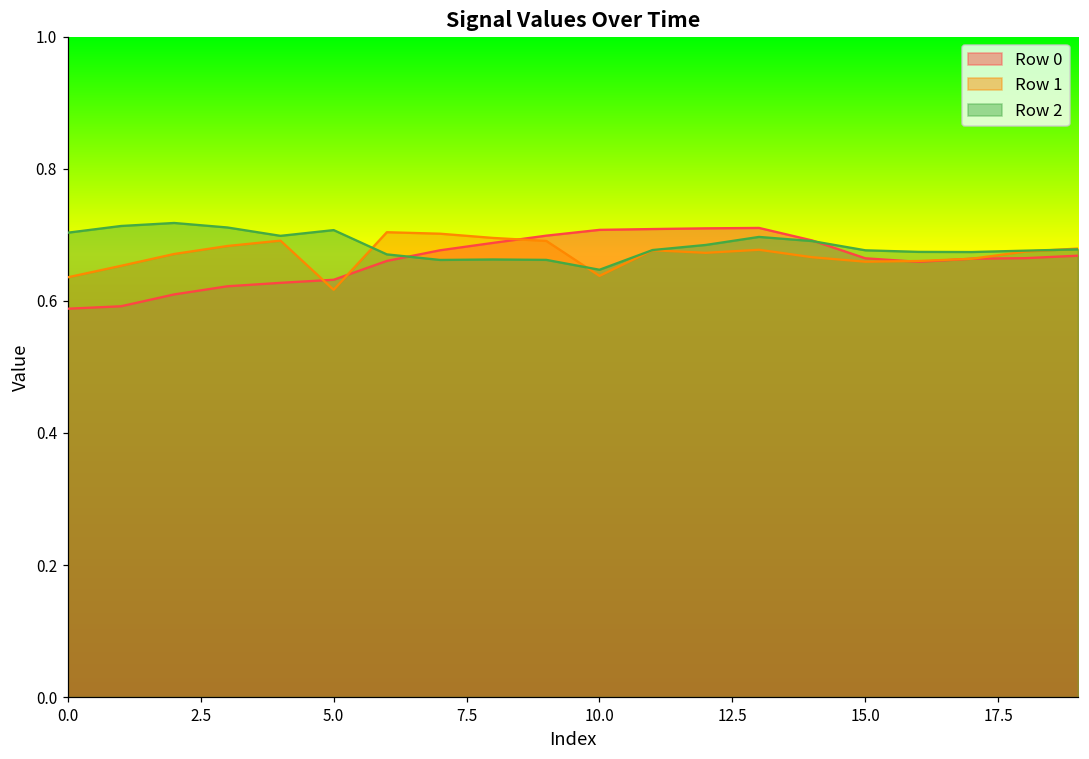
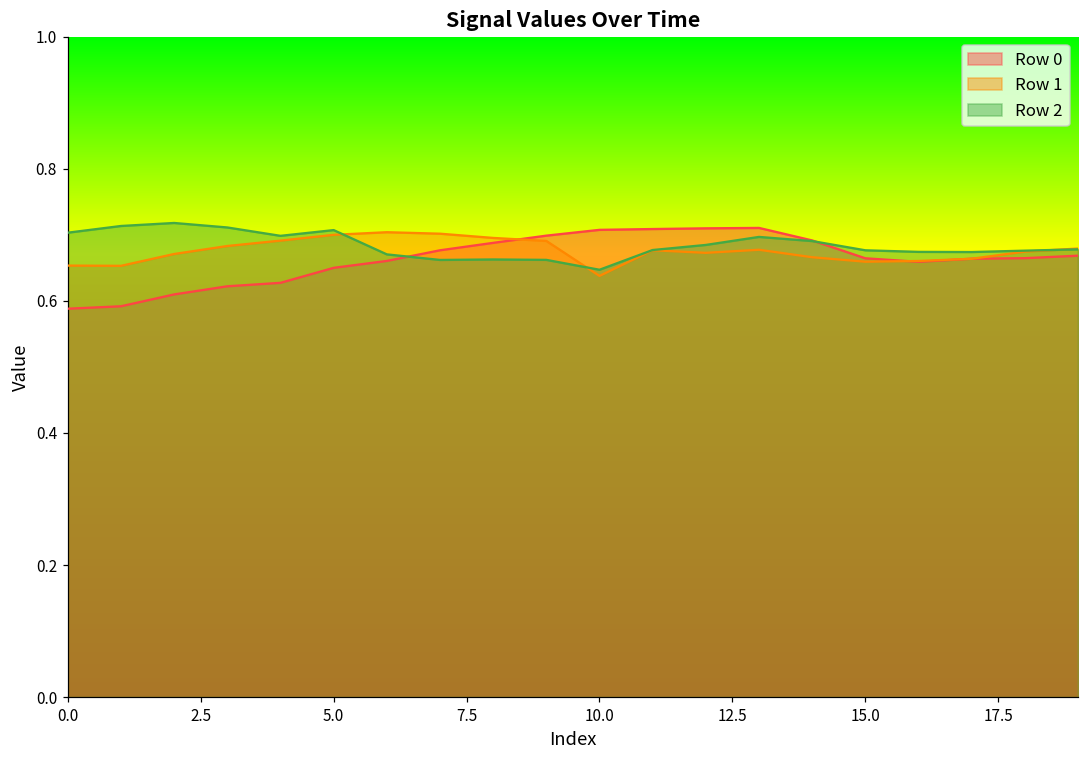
  {
    "Row 0": {
      "0.0": 0.59,
-     "5.0": 0.63,
+     "5.0": 0.65,
      "10.0": 0.71,
      "15.0": 0.66
    },
    "Row 1": {
-     "0.0": 0.64,
-     "5.0": 0.62,
+     "0.0": 0.65,
+     "5.0": 0.70,
      "10.0": 0.64,
      "15.0": 0.66
    },
    "Row 2": {
      "0.0": 0.70,
      "5.0": 0.71,
      "10.0": 0.65,
      "15.0": 0.68
    }
  }
